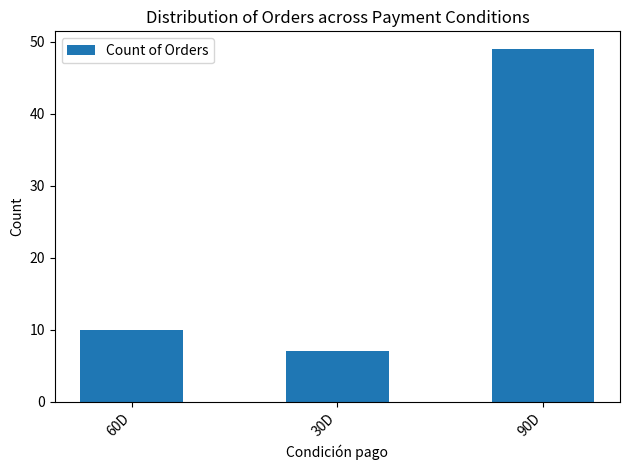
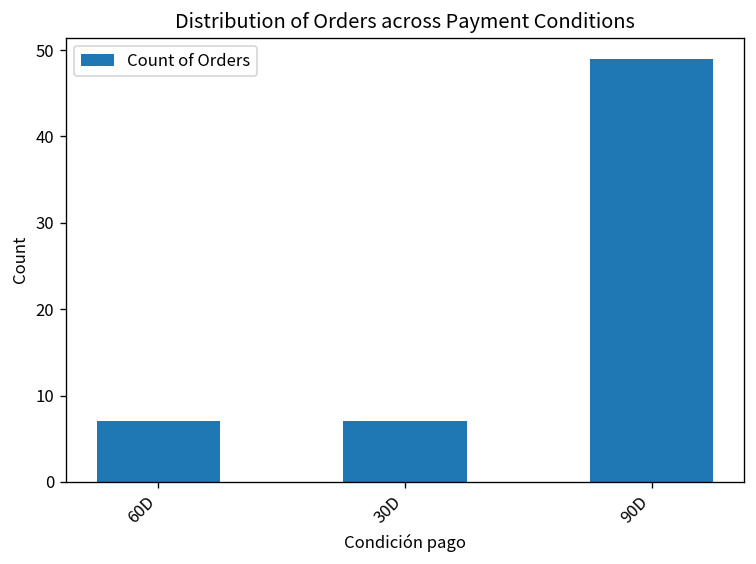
  {
-   "60D": 10,
+   "60D": 7,
    "30D": 7,
    "90D": 49
  }
